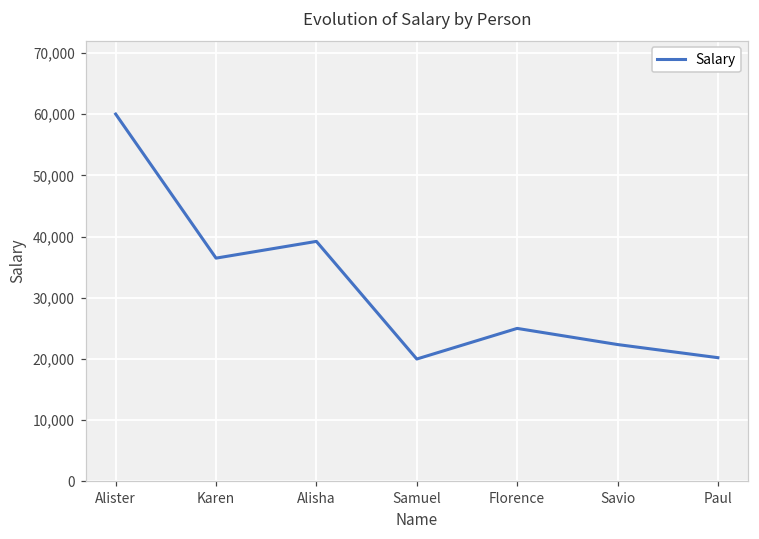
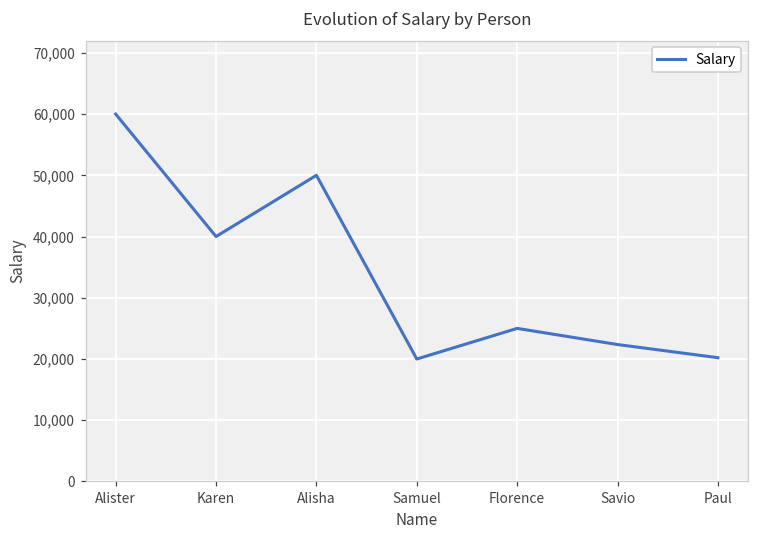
  {
    "Alister": "60,000",
-   "Karen": "36,000",
-   "Alisha": "39,000",
+   "Karen": "40,000",
+   "Alisha": "50,000",
    "Samuel": "20,000",
    "Florence": "25,000",
    "Savio": "22,000",
    "Paul": "20,000"
  }
